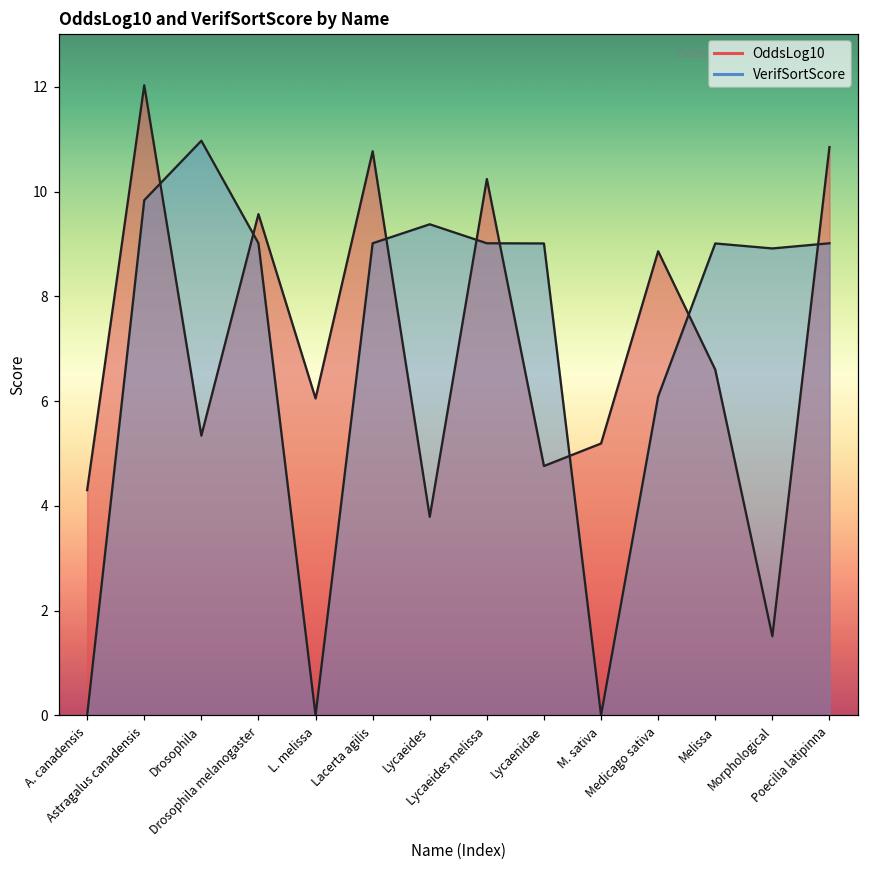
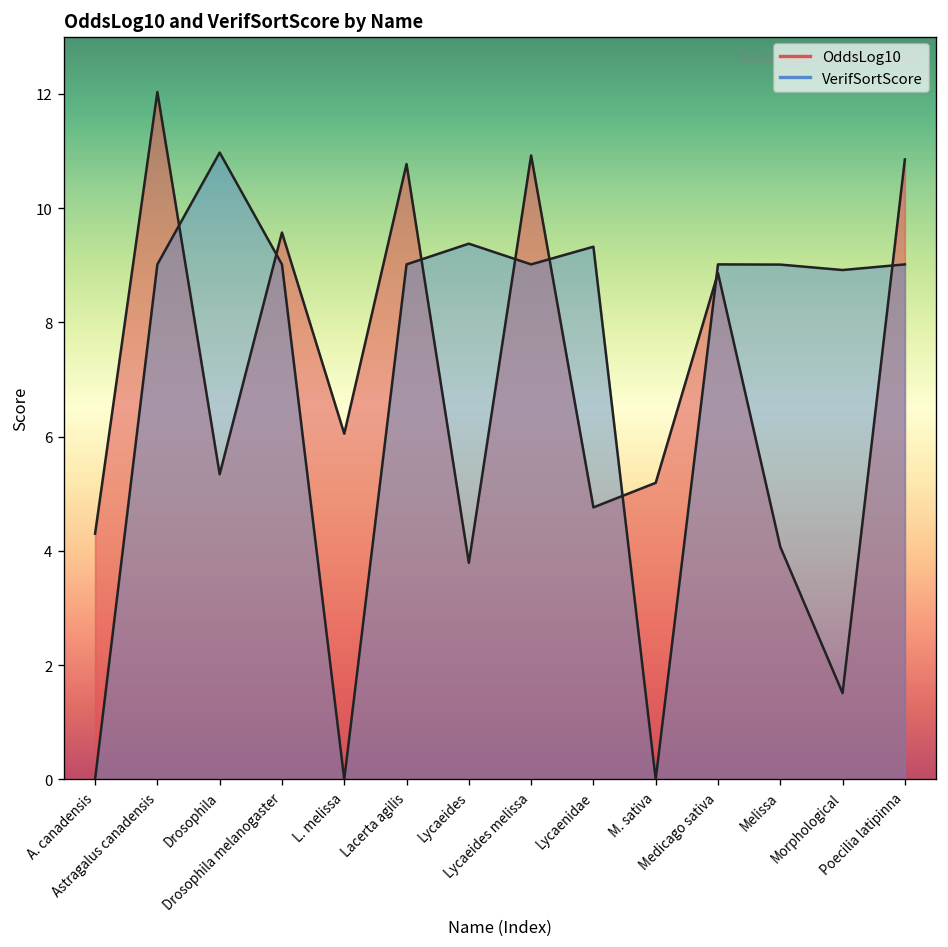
  {
    "OddsLog10": {
      "A. canadensis": 4.3,
      "Astragalus canadensis": 12.0,
      "Drosophila": 5.3,
      "Drosophila melanogaster": 9.6,
      "L. melissa": 6.1,
      "Lacerta agilis": 10.8,
      "Lycaeides": 3.8,
-     "Lycaeides melissa": 10.2,
+     "Lycaeides melissa": 10.9,
      "Lycaenidae": 4.8,
      "M. sativa": 5.2,
      "Medicago sativa": 8.9,
-     "Melissa": 6.6,
+     "Melissa": 4.1,
      "Morphological": 1.5,
      "Poecilia latipinna": 10.9
    },
    "VerifSortScore": {
      "A. canadensis": 0.0,
-     "Astragalus canadensis": 9.8,
+     "Astragalus canadensis": 9.0,
      "Drosophila": 11.0,
      "Drosophila melanogaster": 9.0,
      "L. melissa": 0.0,
      "Lacerta agilis": 9.0,
      "Lycaeides": 9.4,
      "Lycaeides melissa": 9.0,
-     "Lycaenidae": 9.0,
+     "Lycaenidae": 9.3,
      "M. sativa": 0.0,
-     "Medicago sativa": 6.1,
+     "Medicago sativa": 9.0,
      "Melissa": 9.0,
      "Morphological": 8.9,
      "Poecilia latipinna": 9.0
    }
  }
